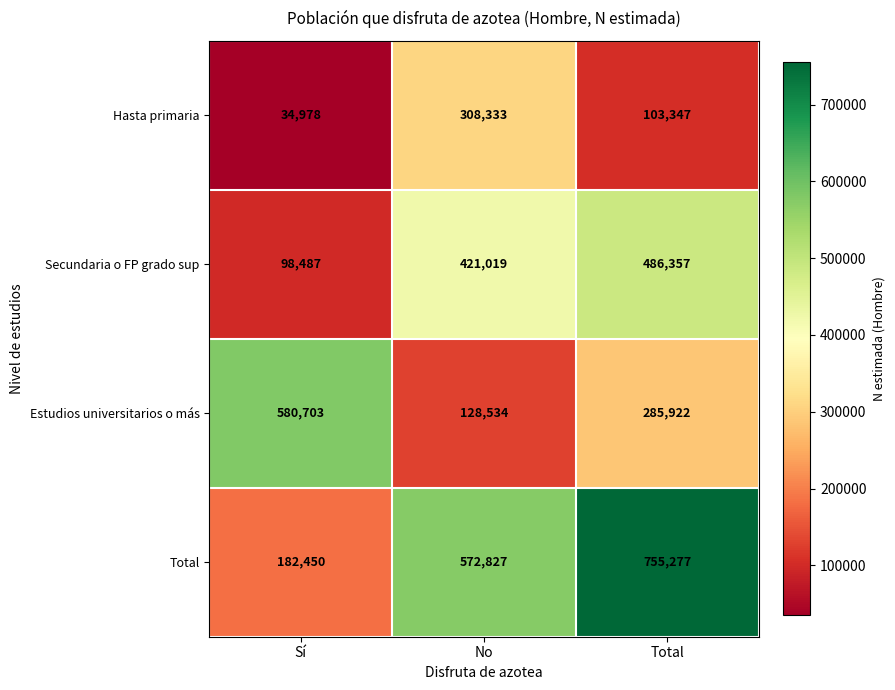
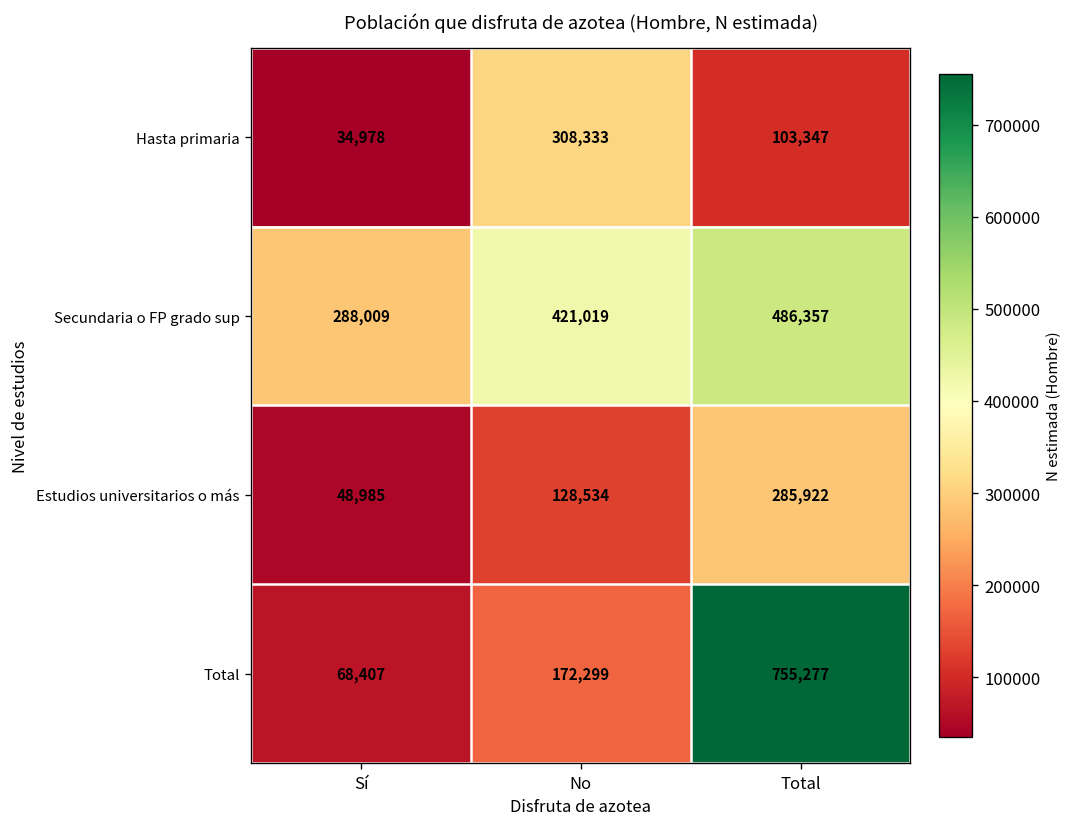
  {
    "Hasta primaria": {
      "Sí": "34,978",
      "No": "308,333",
      "Total": "103,347"
    },
    "Secundaria o FP grado sup": {
-     "Sí": "98,487",
+     "Sí": "288,009",
      "No": "421,019",
      "Total": "486,357"
    },
    "Estudios universitarios o más": {
-     "Sí": "580,703",
+     "Sí": "48,985",
      "No": "128,534",
      "Total": "285,922"
    },
    "Total": {
-     "Sí": "182,450",
-     "No": "572,827",
+     "Sí": "68,407",
+     "No": "172,299",
      "Total": "755,277"
    }
  }
